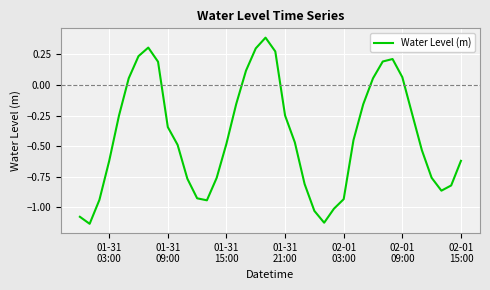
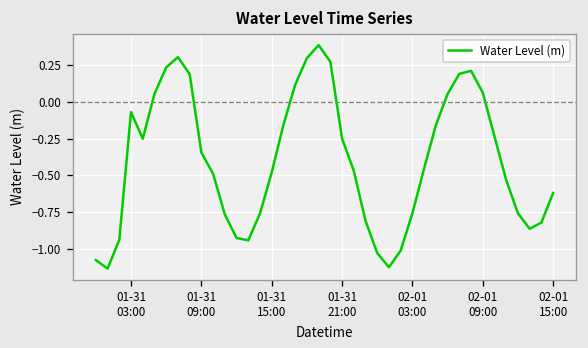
  {
-   "01-31 03:00": -0.62,
+   "01-31 03:00": -0.07,
    "01-31 09:00": -0.34,
    "01-31 15:00": -0.48,
    "01-31 21:00": -0.25,
-   "02-01 03:00": -0.93,
+   "02-01 03:00": -0.76,
    "02-01 09:00": 0.06,
    "02-01 15:00": -0.62
  }
